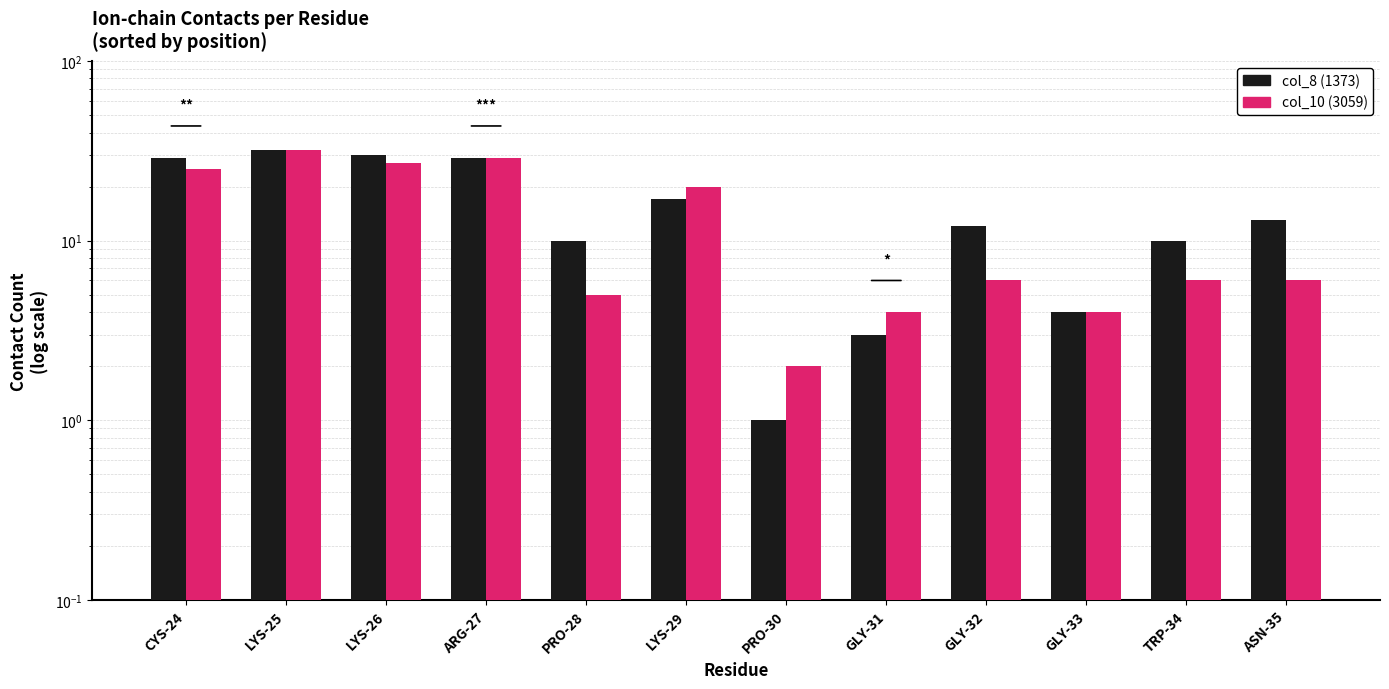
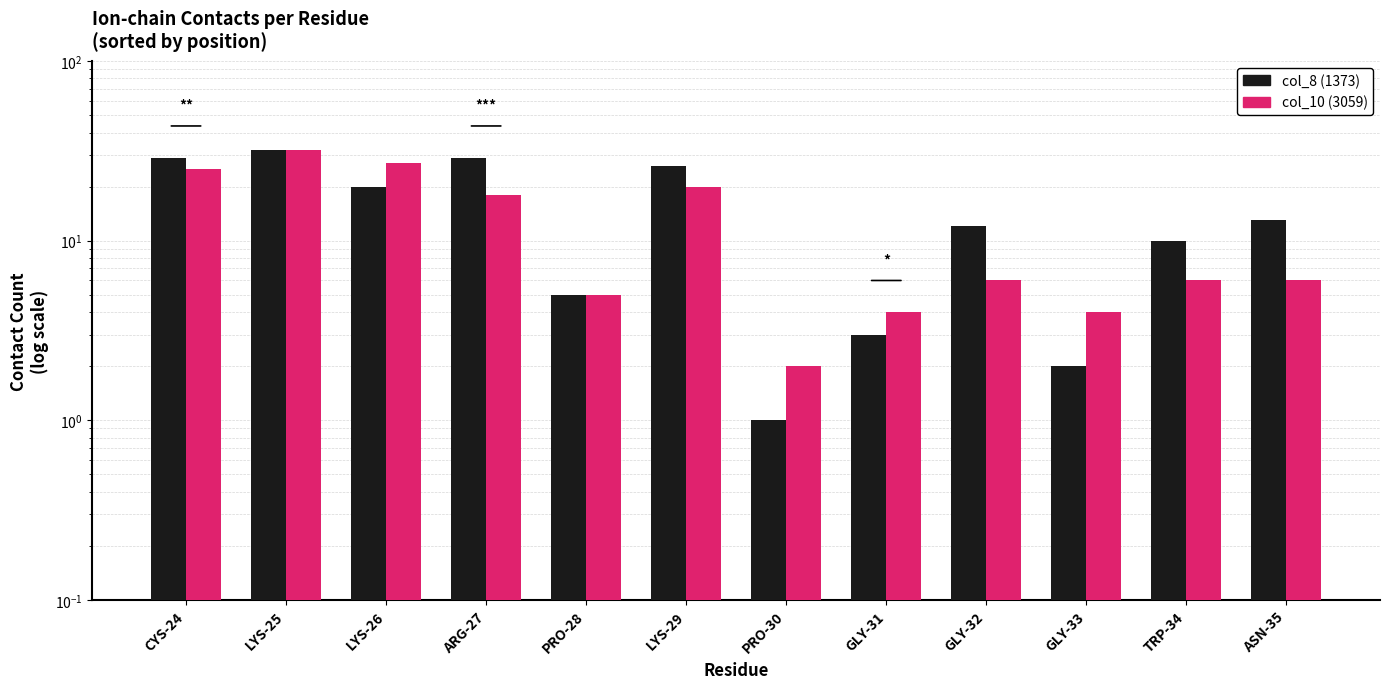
  {
    "col_8 (1373)": {
      "CYS-24": 29,
      "LYS-25": 32,
-     "LYS-26": 30,
+     "LYS-26": 20,
      "ARG-27": 29,
-     "PRO-28": 10,
-     "LYS-29": 17,
+     "PRO-28": 5,
+     "LYS-29": 26,
      "PRO-30": 1,
      "GLY-31": 3,
      "GLY-32": 12,
-     "GLY-33": 4,
+     "GLY-33": 2,
      "TRP-34": 10,
      "ASN-35": 13
    },
    "col_10 (3059)": {
      "CYS-24": 25,
      "LYS-25": 32,
      "LYS-26": 27,
-     "ARG-27": 29,
+     "ARG-27": 18,
      "PRO-28": 5,
      "LYS-29": 20,
      "PRO-30": 2,
      "GLY-31": 4,
      "GLY-32": 6,
      "GLY-33": 4,
      "TRP-34": 6,
      "ASN-35": 6
    }
  }
